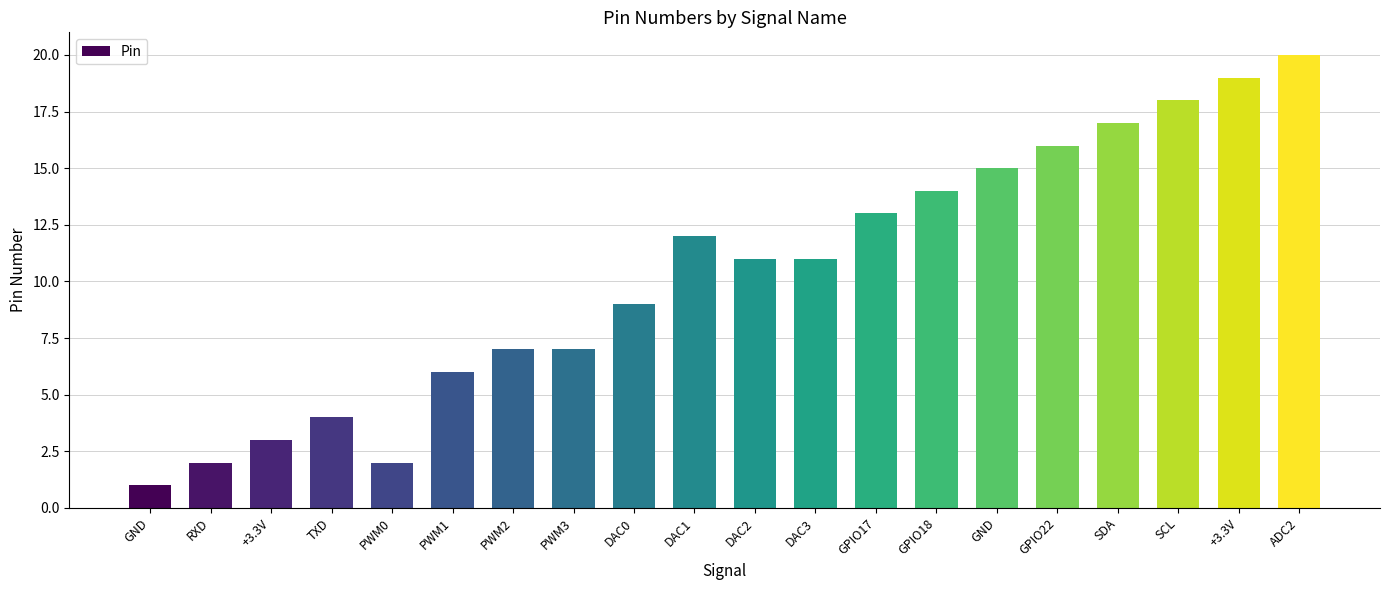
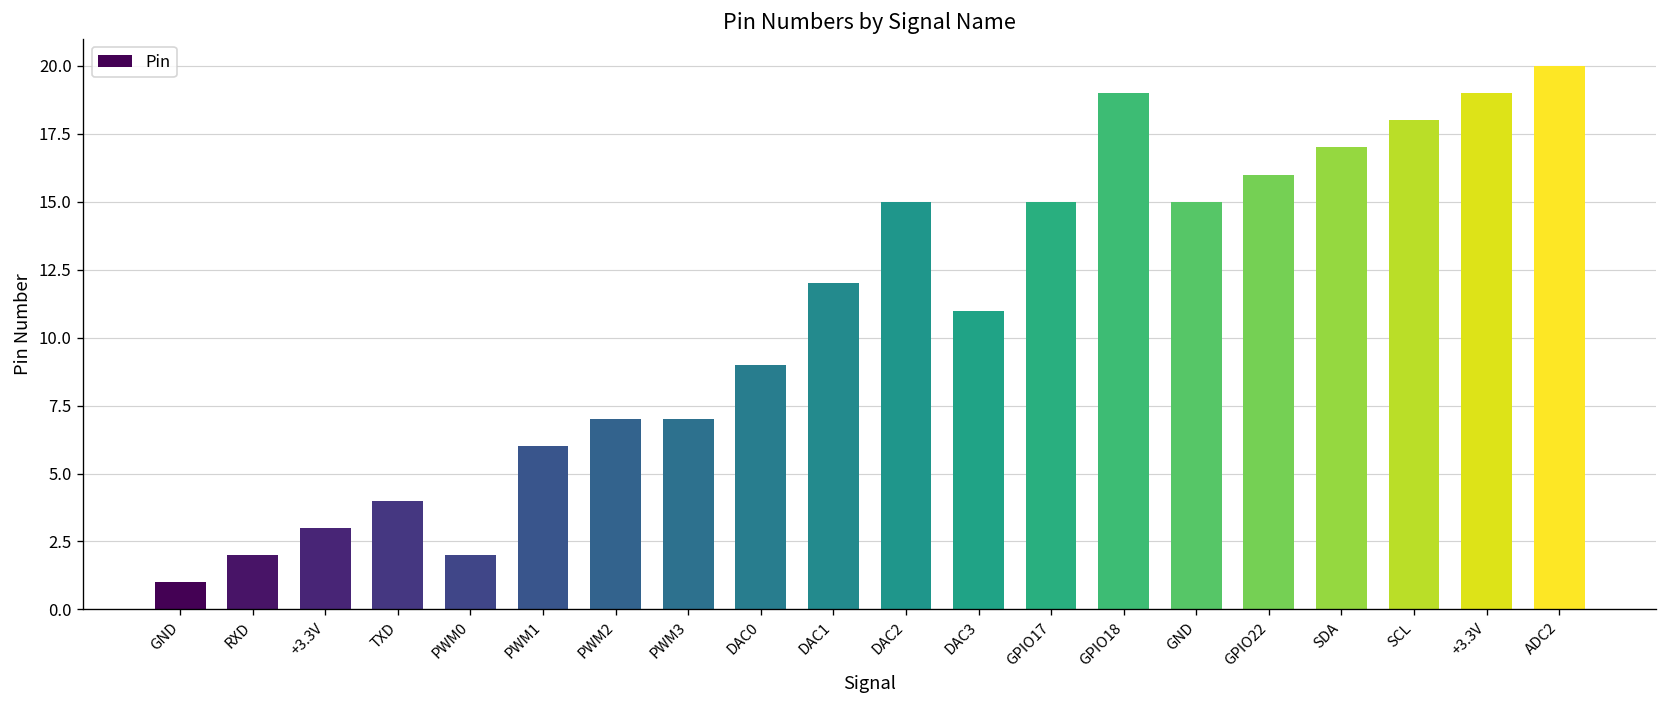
  {
    "RXD": 2,
    "TXD": 4,
    "PWM0": 2,
    "PWM1": 6,
    "PWM2": 7,
    "PWM3": 7,
    "DAC0": 9,
    "DAC1": 12,
-   "DAC2": 11,
+   "DAC2": 15,
    "DAC3": 11,
-   "GPIO17": 13,
-   "GPIO18": 14,
+   "GPIO17": 15,
+   "GPIO18": 19,
    "GPIO22": 16,
    "SDA": 17,
    "SCL": 18,
    "ADC2": 20
  }
